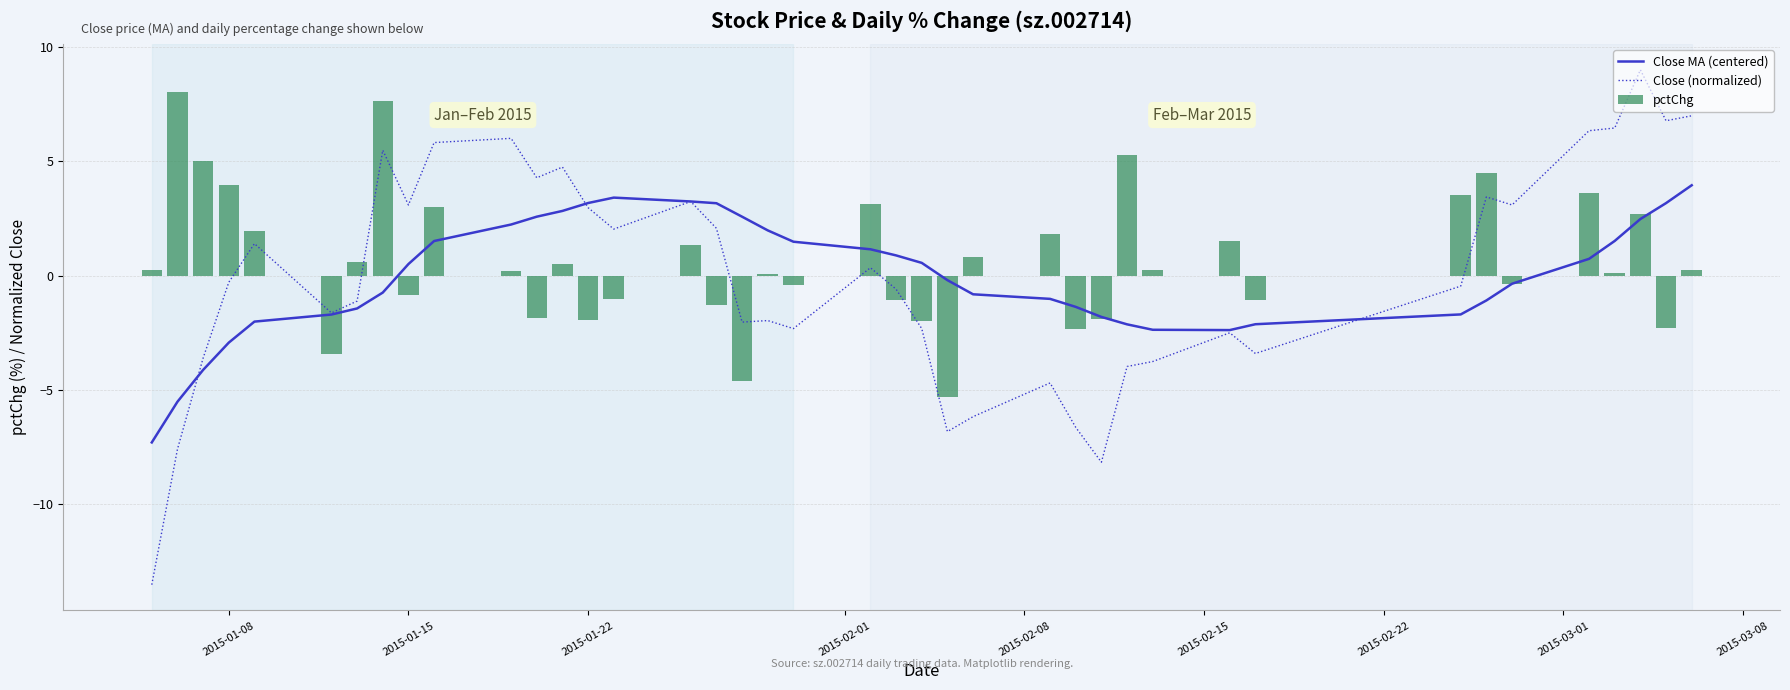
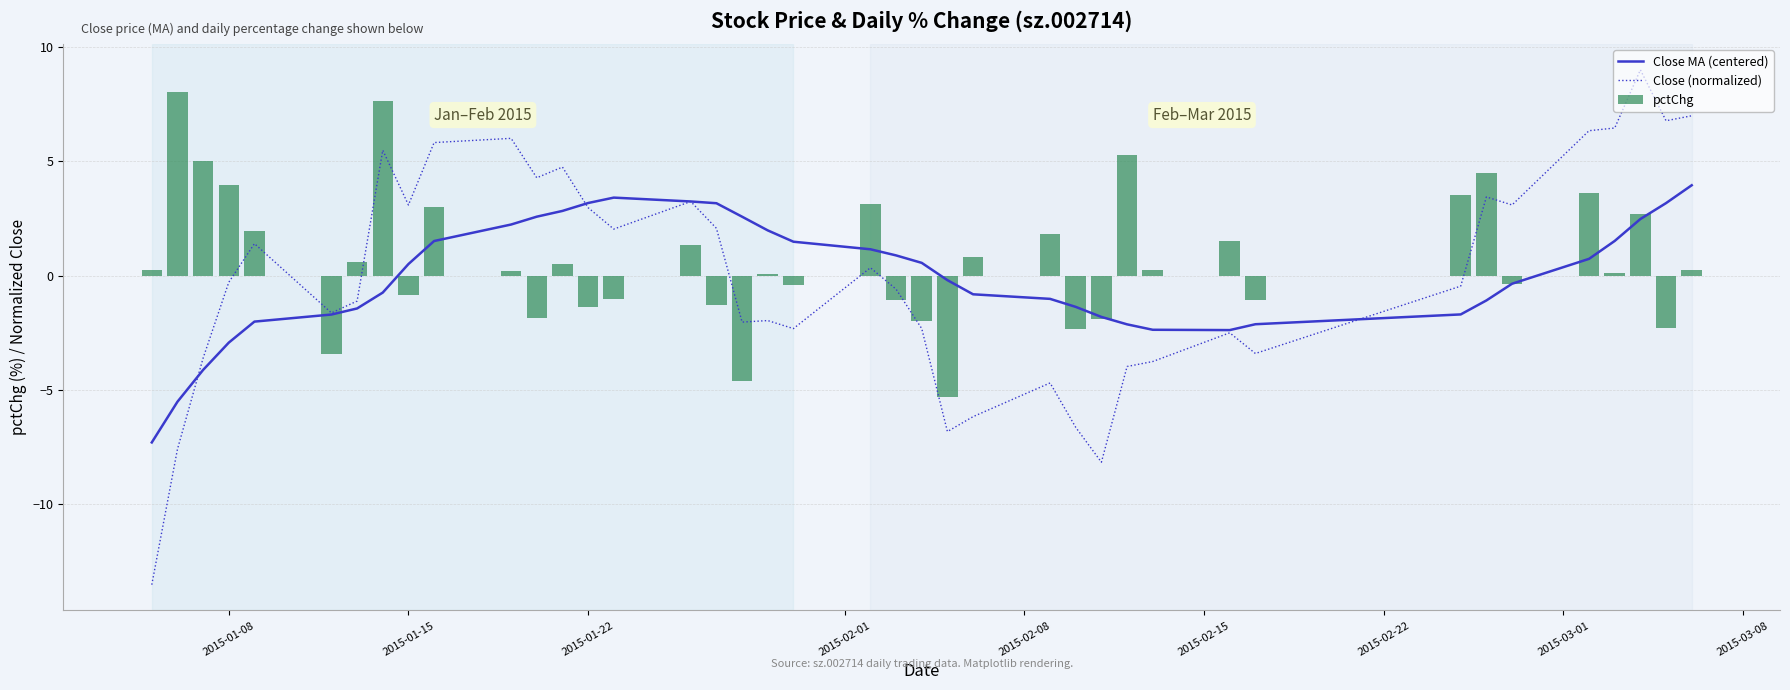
  {
    "pctChg": {
      "2015-01-08": 4.0,
      "2015-01-15": -0.9,
-     "2015-01-22": -1.9
+     "2015-01-22": -1.4
    }
  }
